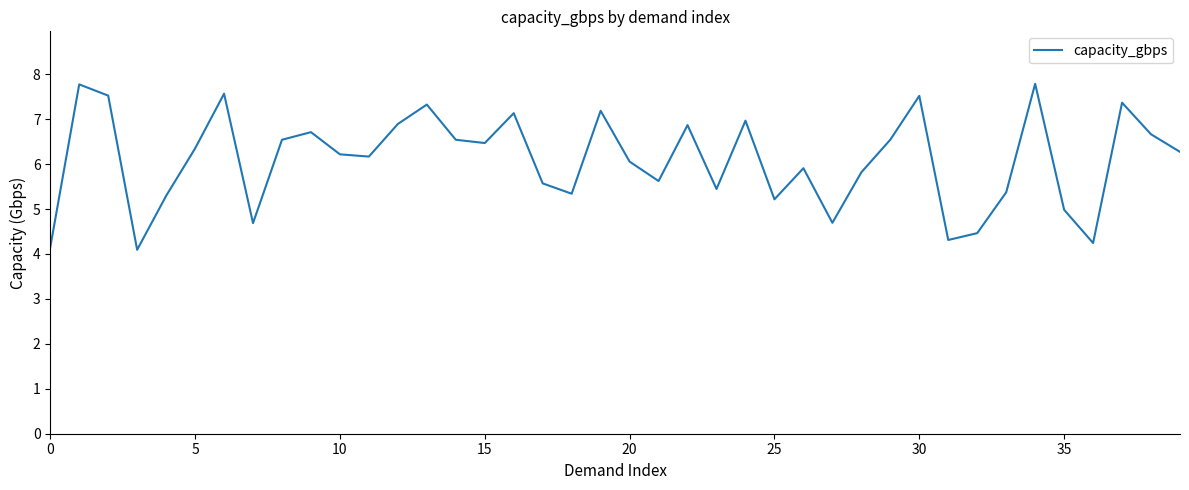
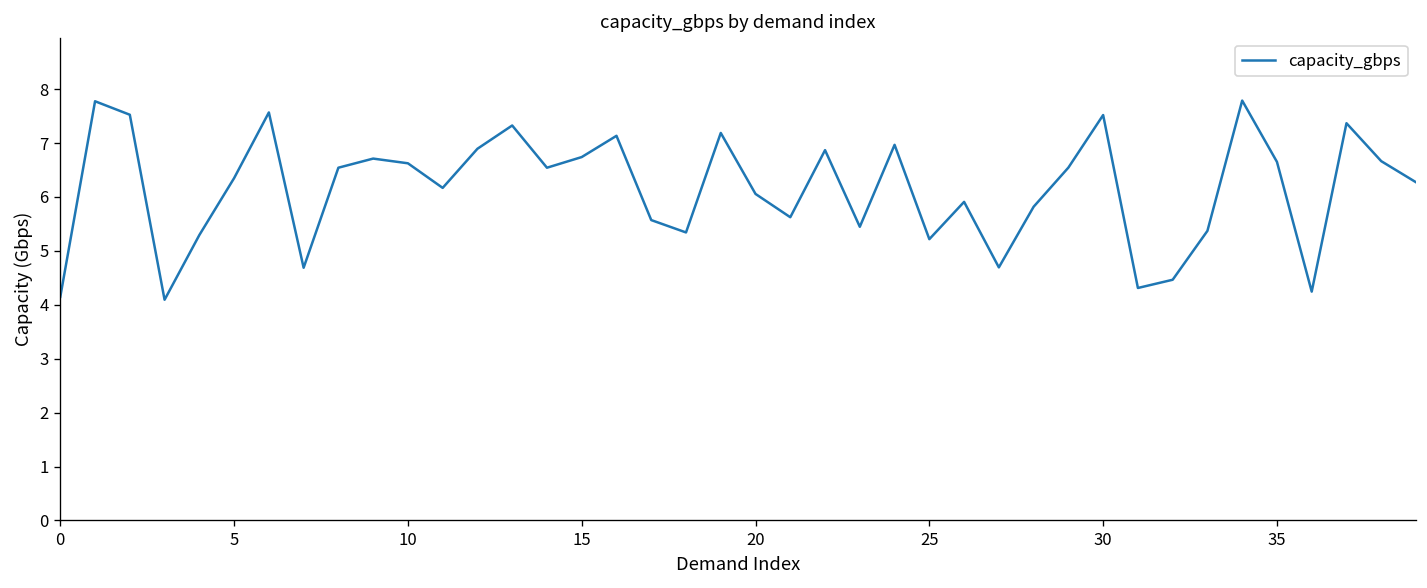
  {
    "0": 4.1,
    "5": 6.3,
-   "10": 6.2,
-   "15": 6.5,
+   "10": 6.6,
+   "15": 6.7,
    "20": 6.1,
    "25": 5.2,
    "30": 7.5,
-   "35": 5.0
+   "35": 6.7
  }
